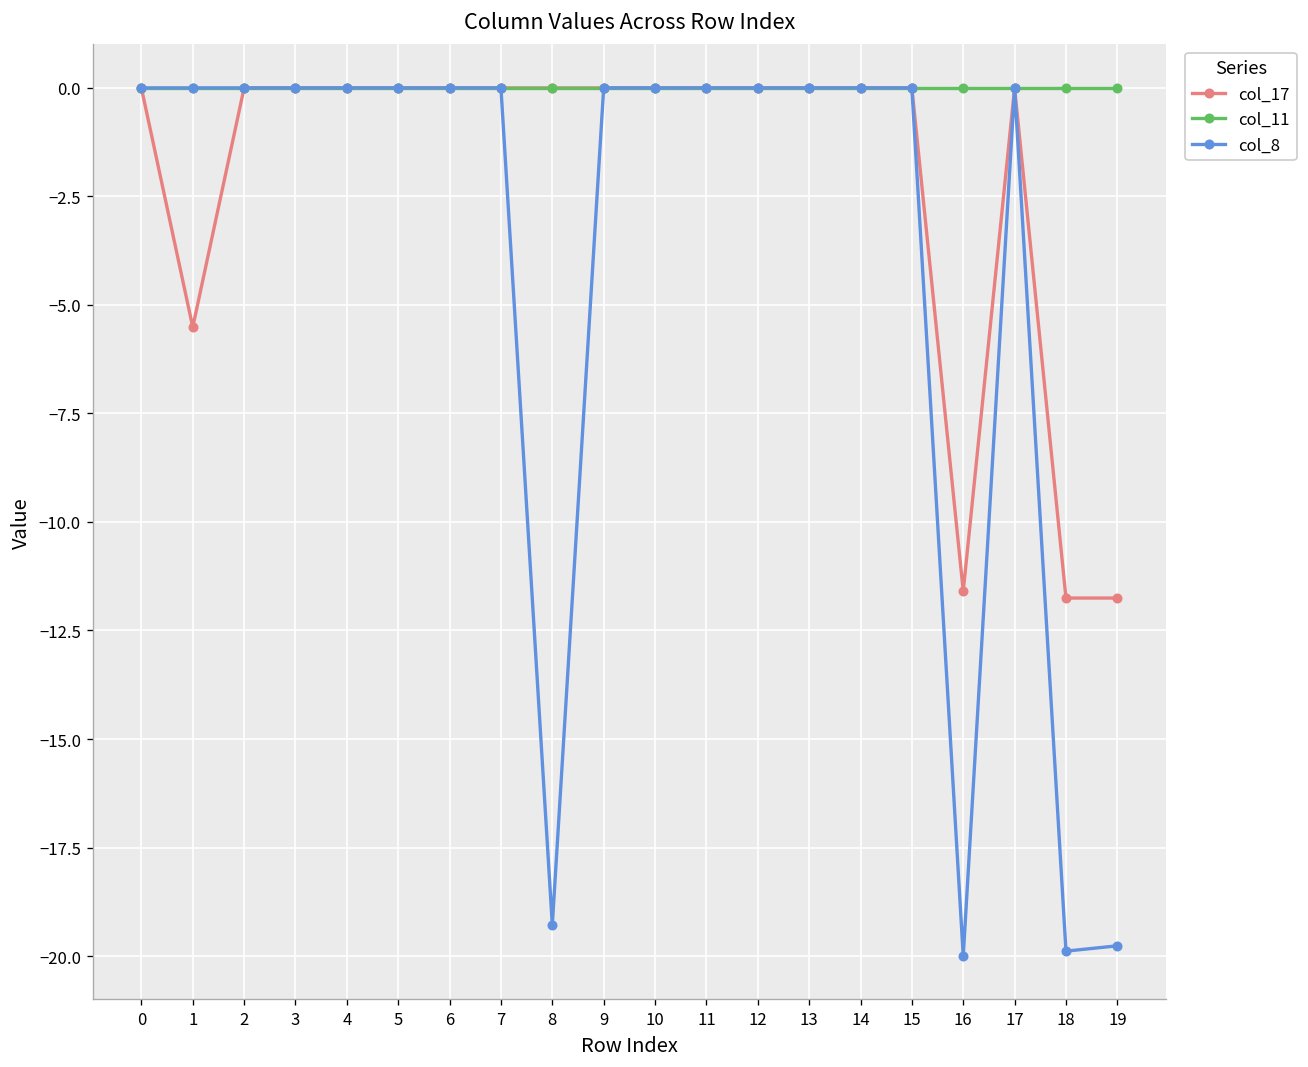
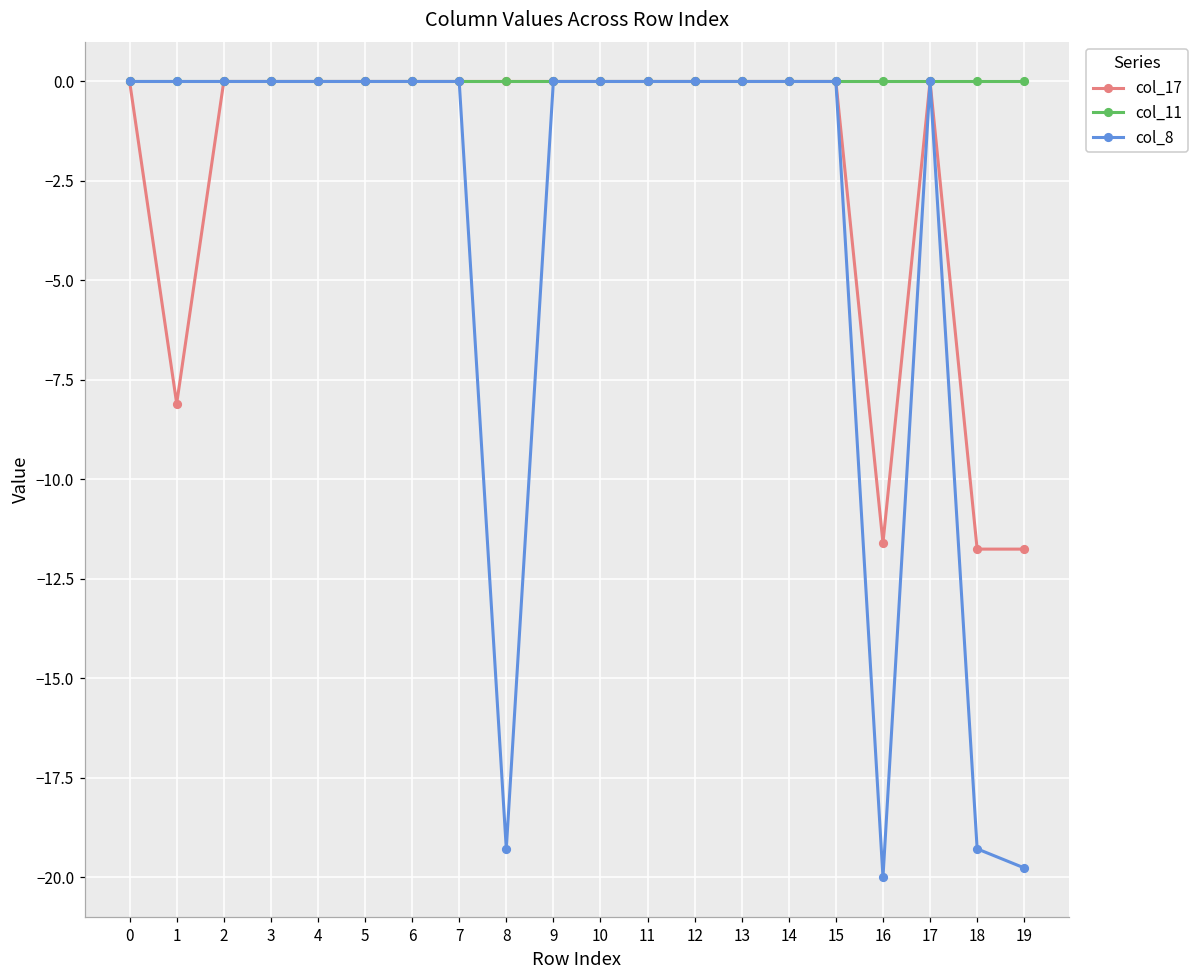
  {
    "col_17": {
-     "1": -5.5,
+     "1": -8.1,
      "16": -11.6,
      "18": -11.8,
      "19": -11.8
    },
    "col_11": {
      "16": 0.0,
      "18": 0.0,
      "19": 0.0
    },
    "col_8": {
      "8": -19.3,
      "16": -20.0,
-     "18": -19.9,
+     "18": -19.3,
      "19": -19.8
    }
  }
